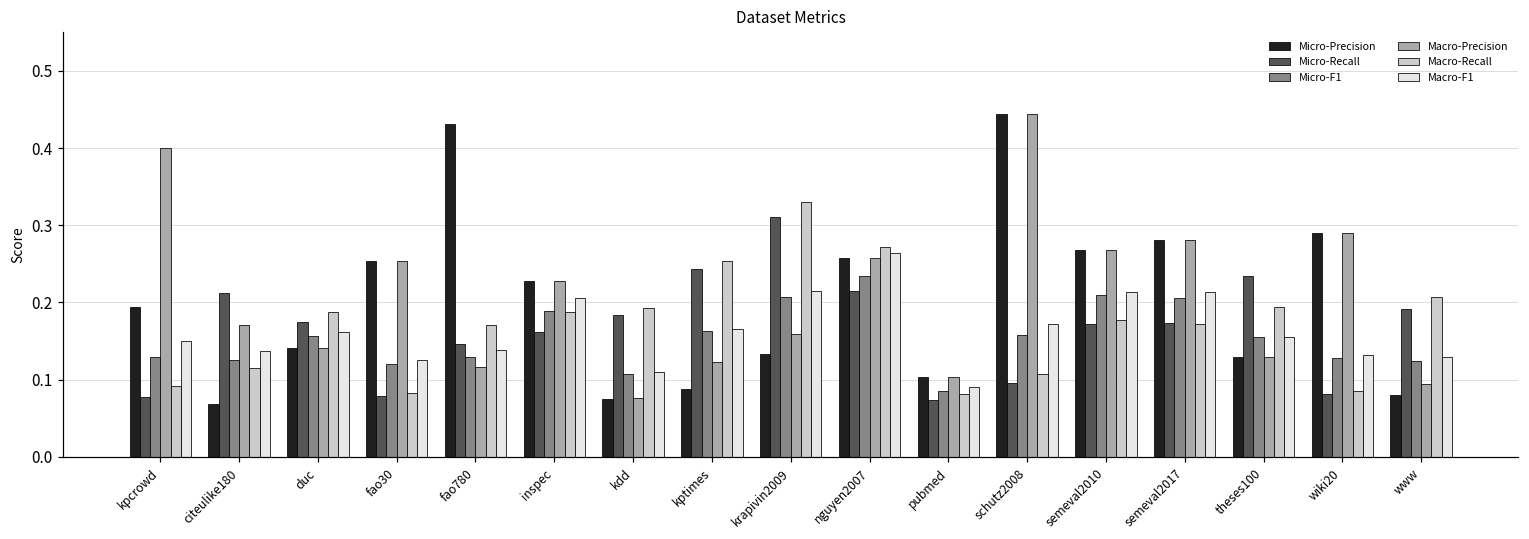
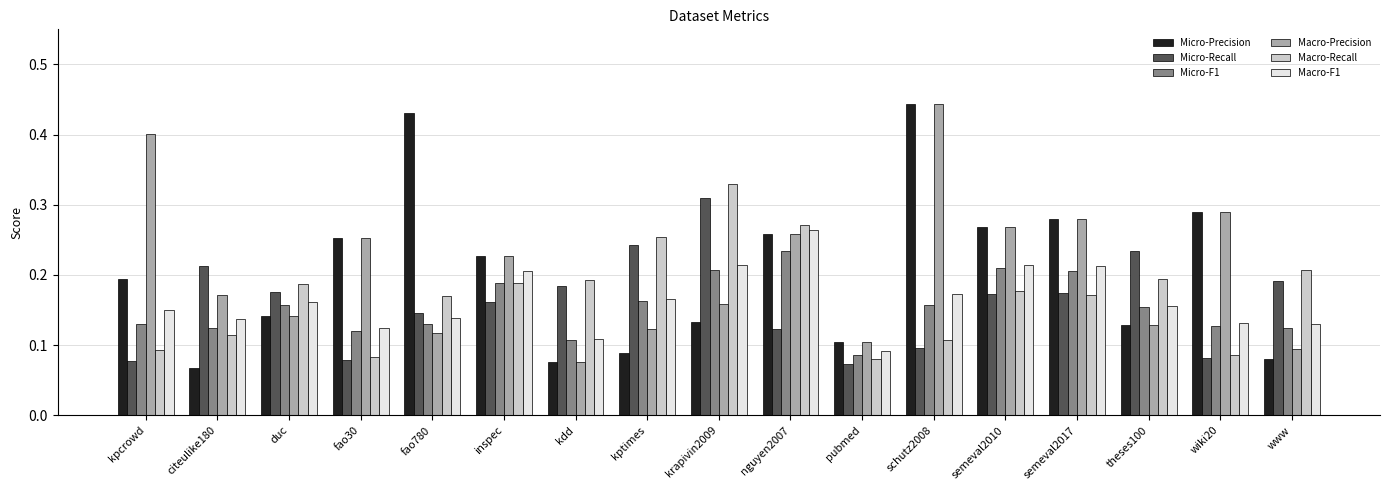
  {
    "Micro-Precision": {
      "kpcrowd": 0.19,
      "citeulike180": 0.07,
      "duc": 0.14,
      "fao30": 0.25,
      "fao780": 0.43,
      "inspec": 0.23,
      "kdd": 0.08,
      "kptimes": 0.09,
      "krapivin2009": 0.13,
      "nguyen2007": 0.26,
      "pubmed": 0.10,
      "schutz2008": 0.44,
      "semeval2010": 0.27,
      "semeval2017": 0.28,
      "theses100": 0.13,
      "wiki20": 0.29,
      "www": 0.08
    },
    "Micro-Recall": {
      "kpcrowd": 0.08,
      "citeulike180": 0.21,
      "duc": 0.18,
      "fao30": 0.08,
      "fao780": 0.15,
      "inspec": 0.16,
      "kdd": 0.18,
      "kptimes": 0.24,
      "krapivin2009": 0.31,
-     "nguyen2007": 0.21,
+     "nguyen2007": 0.12,
      "pubmed": 0.07,
      "schutz2008": 0.10,
      "semeval2010": 0.17,
      "semeval2017": 0.17,
      "theses100": 0.23,
      "wiki20": 0.08,
      "www": 0.19
    }
  }
